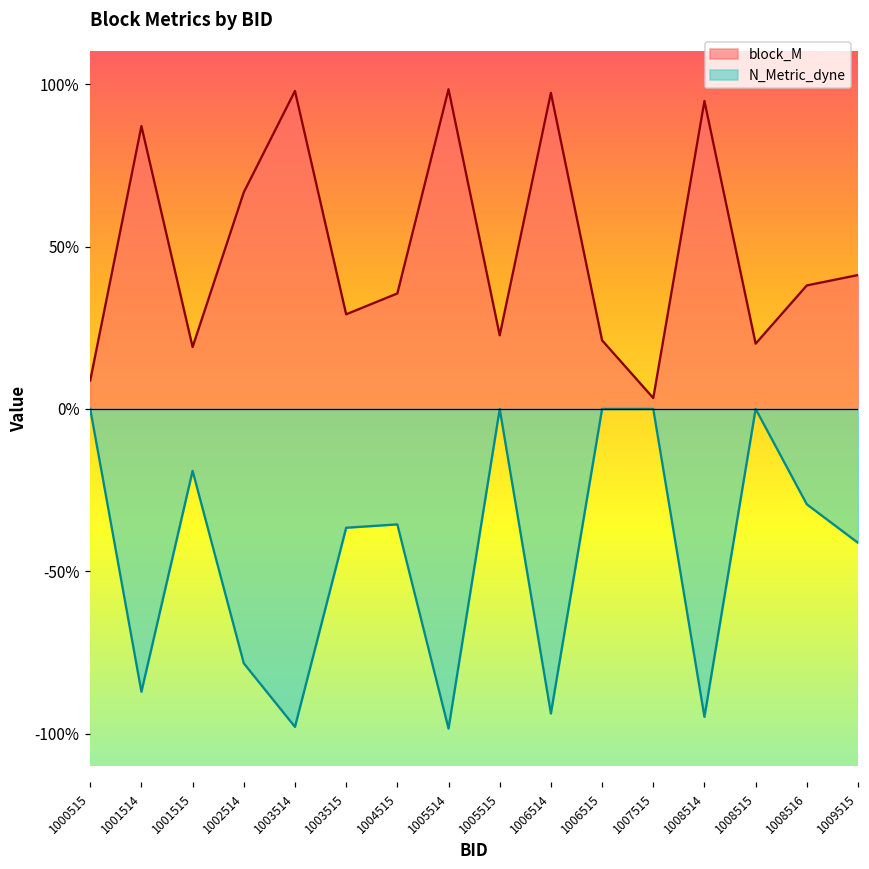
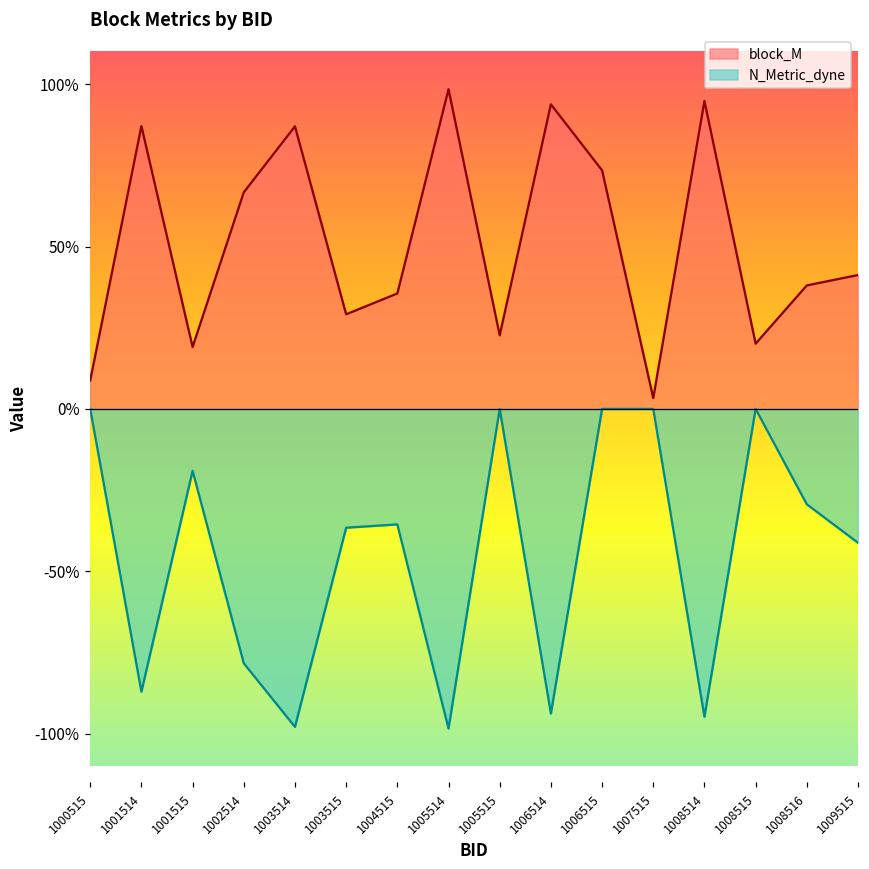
  {
    "block_M": {
      "1000515": "9%",
      "1001514": "87%",
      "1001515": "19%",
      "1002514": "67%",
-     "1003514": "98%",
+     "1003514": "87%",
      "1003515": "29%",
      "1004515": "36%",
      "1005514": "98%",
      "1005515": "23%",
-     "1006514": "97%",
-     "1006515": "21%",
+     "1006514": "94%",
+     "1006515": "73%",
      "1007515": "3%",
      "1008514": "95%",
      "1008515": "20%",
      "1008516": "38%",
      "1009515": "41%"
    }
  }
